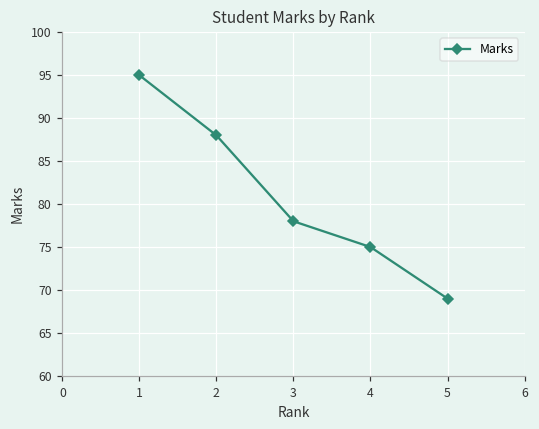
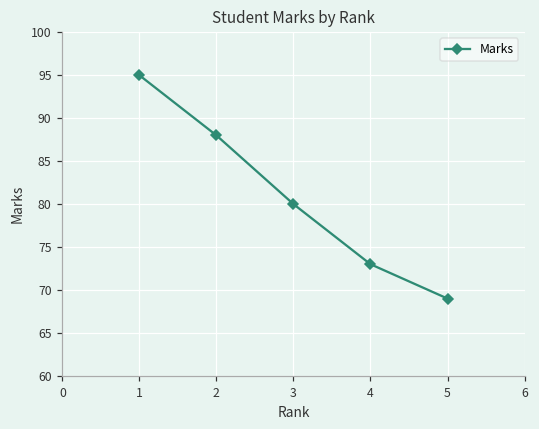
  {
    "1": 95,
    "2": 88,
-   "3": 78,
-   "4": 75,
+   "3": 80,
+   "4": 73,
    "5": 69
  }
